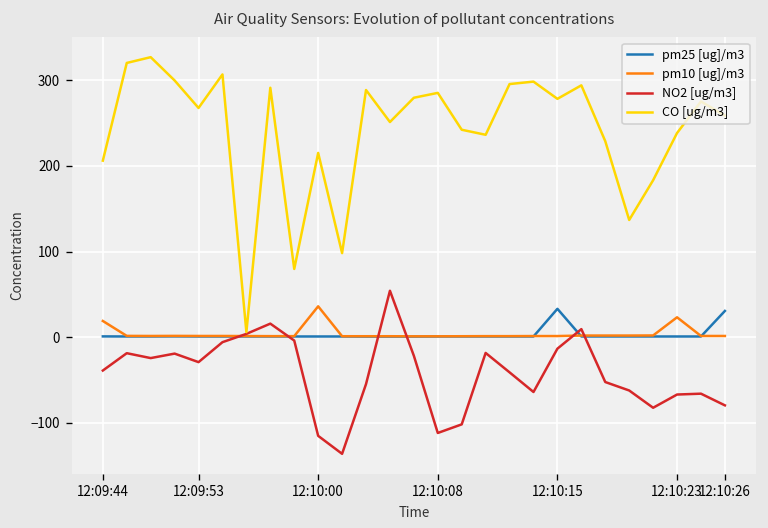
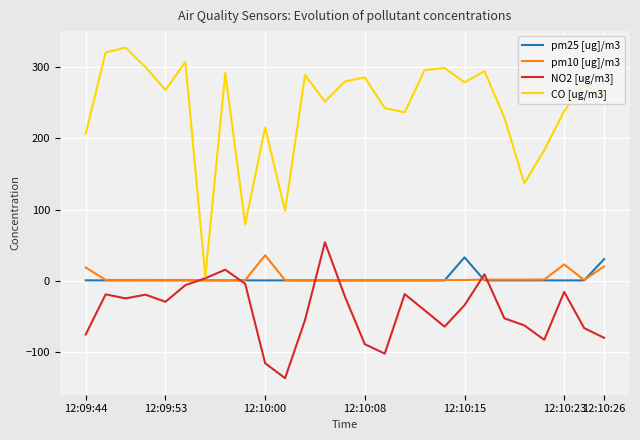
  {
    "pm25 [ug]/m3": {
      "12:09:44": 0,
      "12:10:00": 0,
      "12:10:15": 30,
      "12:10:23": 0,
      "12:10:26": 30
    },
    "pm10 [ug]/m3": {
      "12:09:44": 20,
      "12:10:00": 40,
      "12:10:15": 0,
      "12:10:23": 20,
-     "12:10:26": 0
+     "12:10:26": 20
    },
    "NO2 [ug/m3]": {
-     "12:09:44": -40,
+     "12:09:44": -70,
      "12:09:53": -30,
      "12:10:00": -120,
-     "12:10:08": -110,
-     "12:10:15": -10,
-     "12:10:23": -70,
+     "12:10:08": -90,
+     "12:10:15": -30,
+     "12:10:23": -20,
      "12:10:26": -80
    },
    "CO [ug/m3]": {
      "12:09:44": 210,
      "12:09:53": 270,
      "12:10:00": 220,
      "12:10:08": 290,
      "12:10:15": 280,
      "12:10:23": 240
    }
  }
